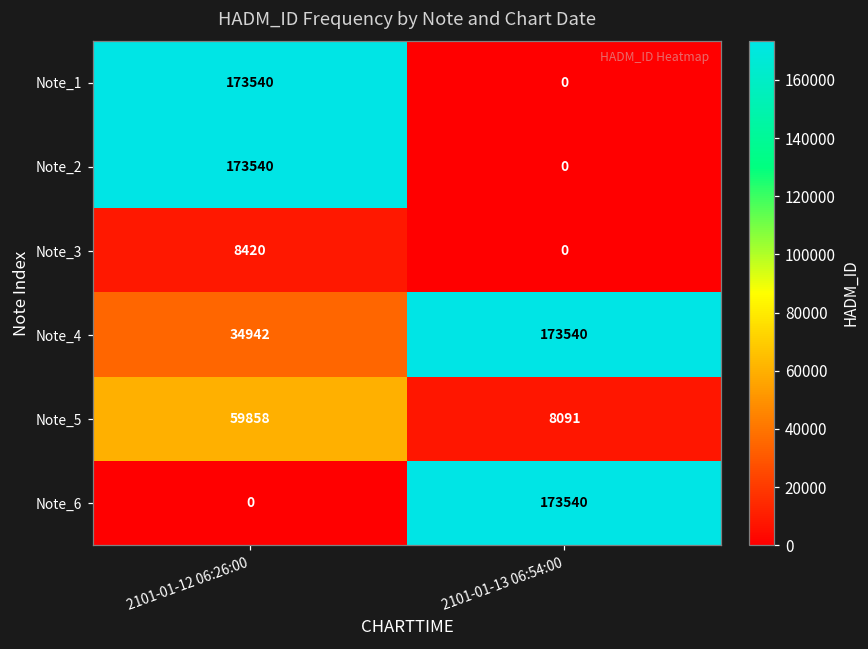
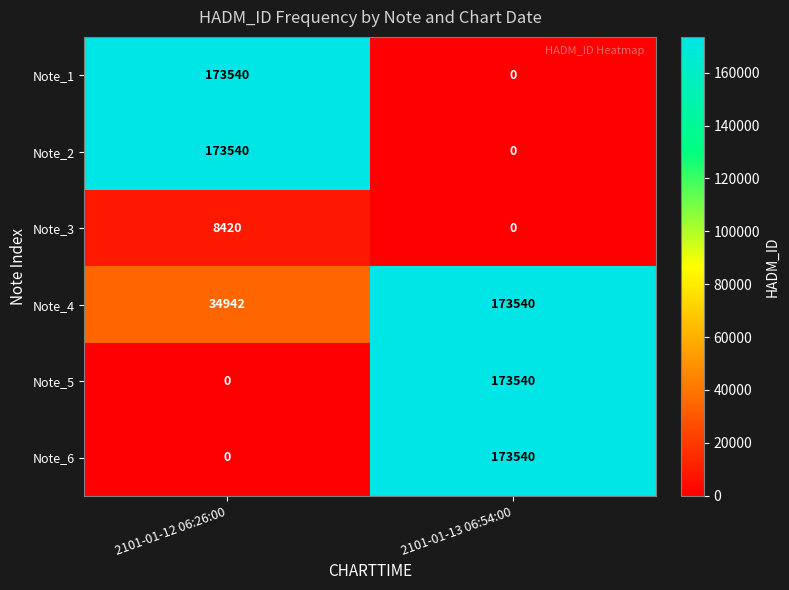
  {
    "Note_1": {
      "2101-01-12 06:26:00": 173540
    },
    "Note_2": {
      "2101-01-12 06:26:00": 173540,
      "2101-01-13 06:54:00": 0
    },
    "Note_3": {
      "2101-01-12 06:26:00": 8420,
      "2101-01-13 06:54:00": 0
    },
    "Note_4": {
      "2101-01-12 06:26:00": 34942,
      "2101-01-13 06:54:00": 173540
    },
    "Note_5": {
-     "2101-01-12 06:26:00": 59858,
-     "2101-01-13 06:54:00": 8091
+     "2101-01-12 06:26:00": 0,
+     "2101-01-13 06:54:00": 173540
    },
    "Note_6": {
      "2101-01-12 06:26:00": 0,
      "2101-01-13 06:54:00": 173540
    }
  }
